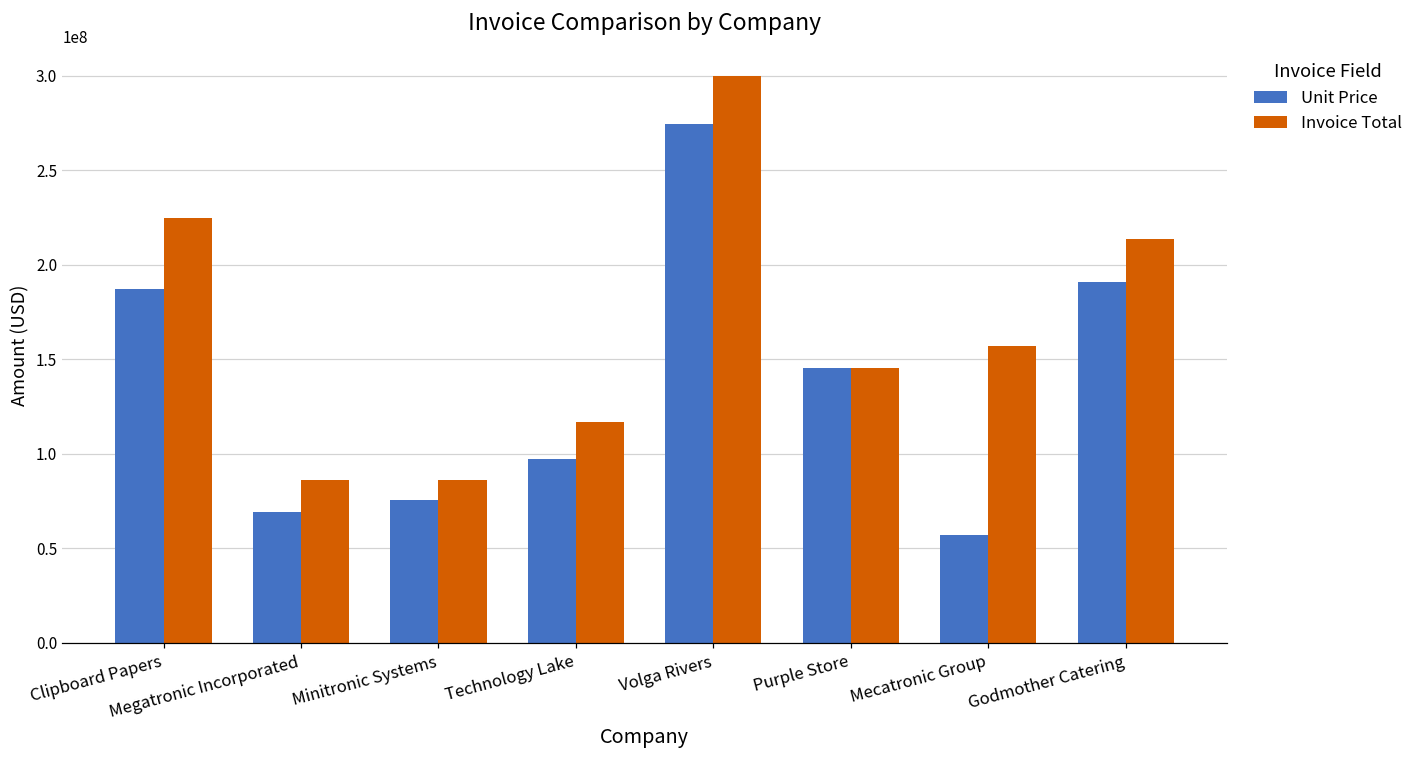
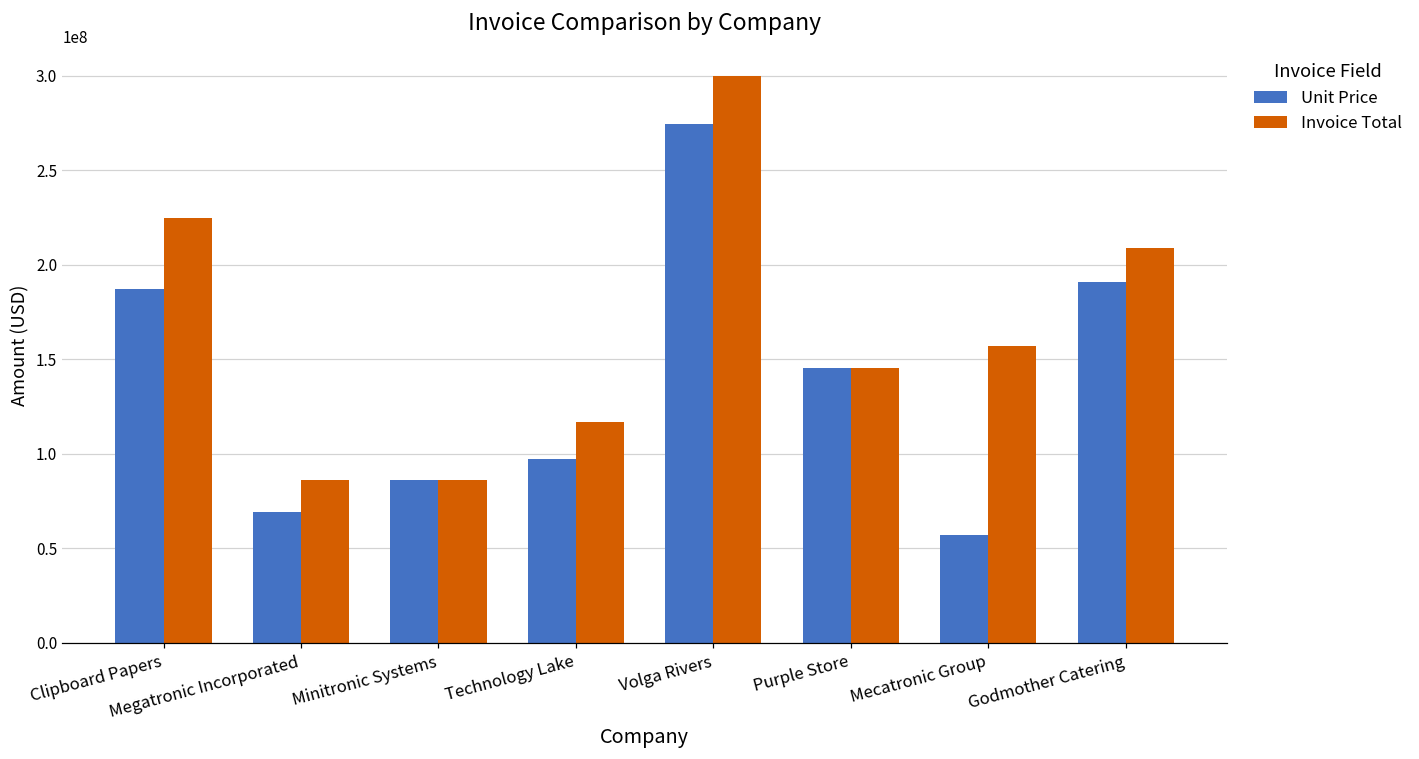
  {
    "Unit Price": {
      "Clipboard Papers": 187000000,
      "Megatronic Incorporated": 70000000,
-     "Minitronic Systems": 76000000,
+     "Minitronic Systems": 86000000,
      "Technology Lake": 97000000,
      "Volga Rivers": 275000000,
      "Purple Store": 145000000,
      "Mecatronic Group": 57000000,
      "Godmother Catering": 191000000
    },
    "Invoice Total": {
      "Clipboard Papers": 225000000,
      "Megatronic Incorporated": 86000000,
      "Minitronic Systems": 86000000,
      "Technology Lake": 117000000,
      "Volga Rivers": 300000000,
      "Purple Store": 145000000,
      "Mecatronic Group": 157000000,
-     "Godmother Catering": 214000000
+     "Godmother Catering": 209000000
    }
  }
